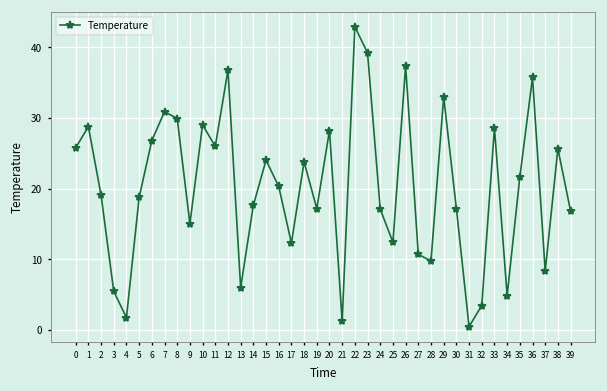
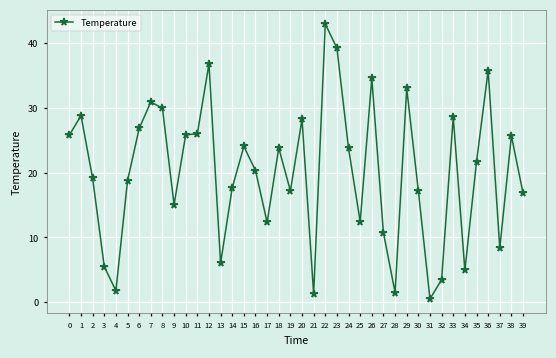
  {
    "0": 26,
    "1": 29,
    "2": 19,
    "3": 5,
    "4": 2,
    "5": 19,
    "6": 27,
    "7": 31,
    "8": 30,
    "9": 15,
-   "10": 29,
+   "10": 26,
    "11": 26,
    "12": 37,
    "13": 6,
    "14": 18,
    "15": 24,
    "16": 20,
    "17": 12,
    "18": 24,
    "19": 17,
    "20": 28,
    "21": 1,
    "22": 43,
    "23": 39,
-   "24": 17,
+   "24": 24,
    "25": 12,
-   "26": 37,
+   "26": 35,
    "27": 11,
-   "28": 10,
+   "28": 1,
    "29": 33,
    "30": 17,
    "31": 0,
    "32": 3,
    "33": 29,
    "34": 5,
    "35": 22,
    "36": 36,
    "37": 8,
    "38": 26,
    "39": 17
  }
